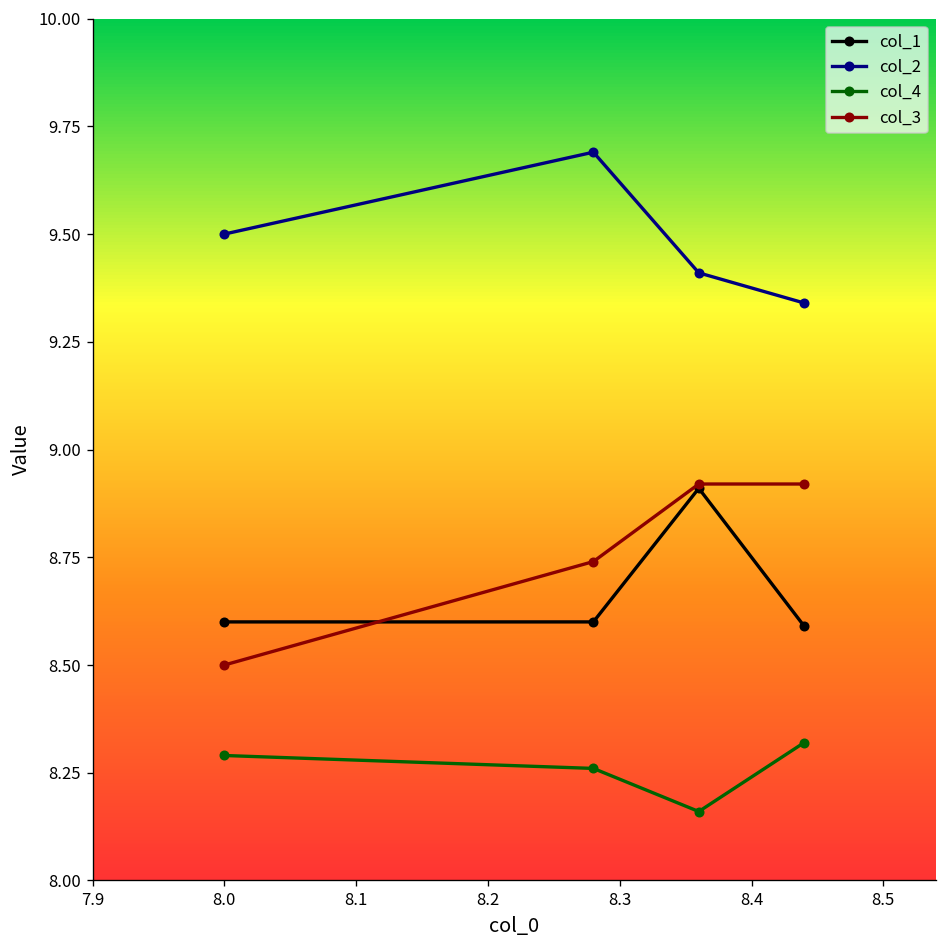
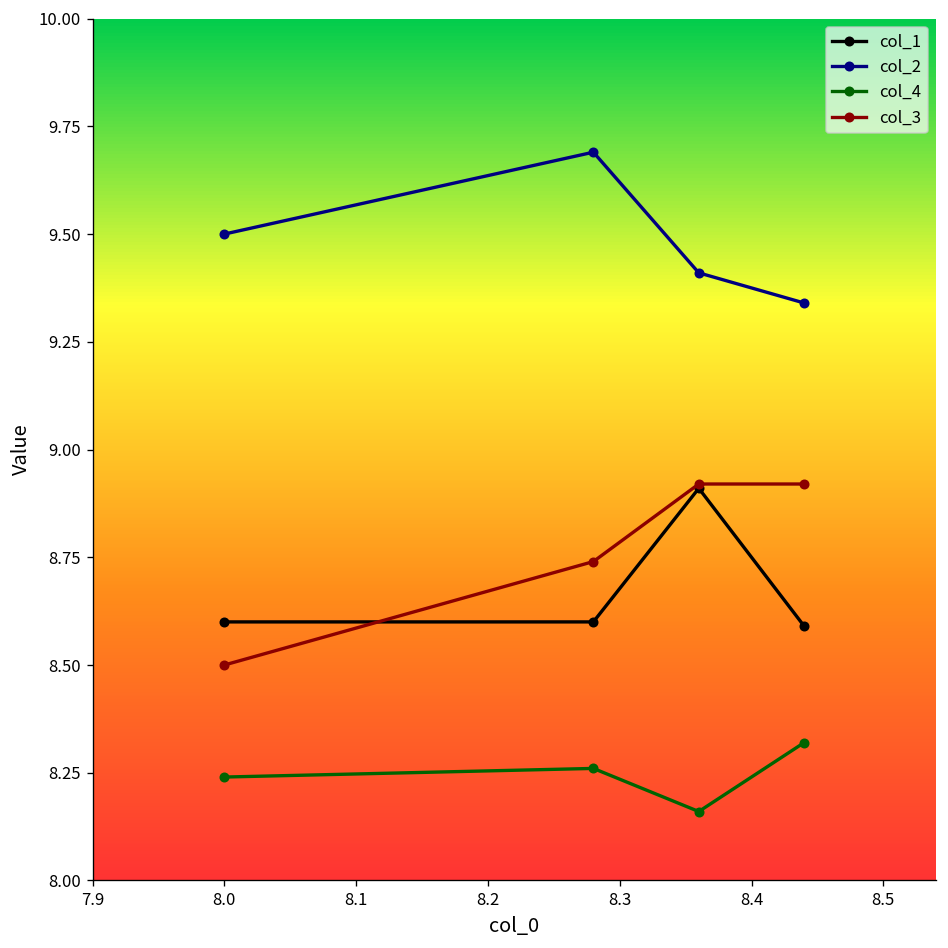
  {
    "col_1": {
      "8.0": 8.60
    },
    "col_2": {
      "8.0": 9.50
    },
    "col_4": {
-     "8.0": 8.29
+     "8.0": 8.24
    },
    "col_3": {
      "8.0": 8.50
    }
  }
